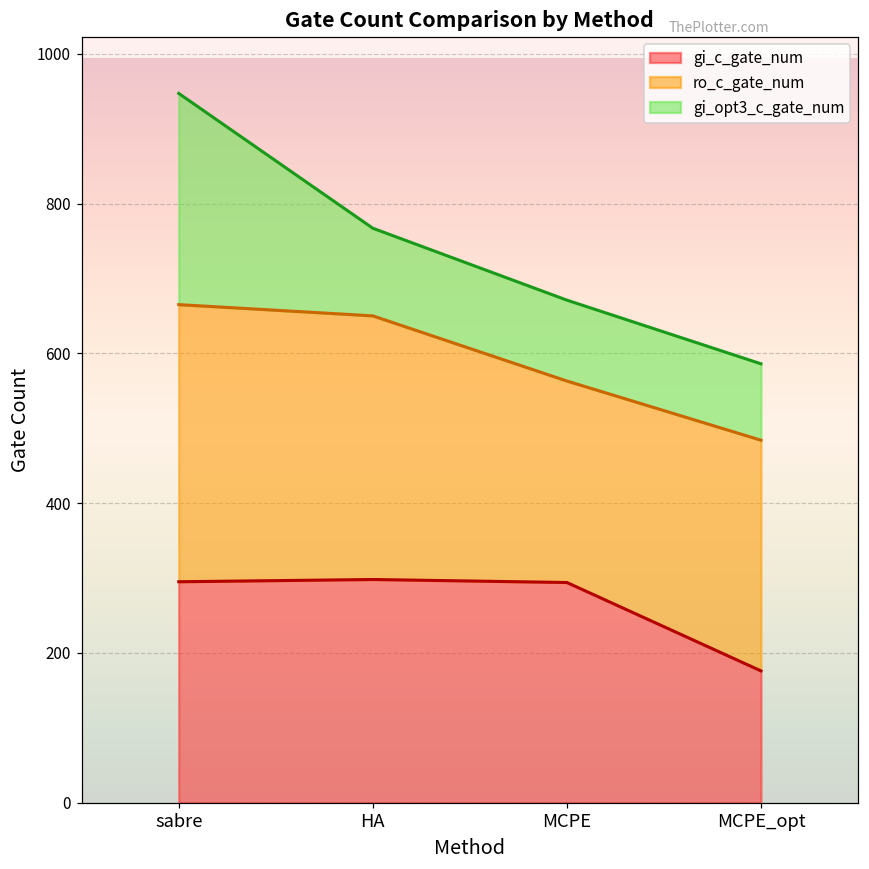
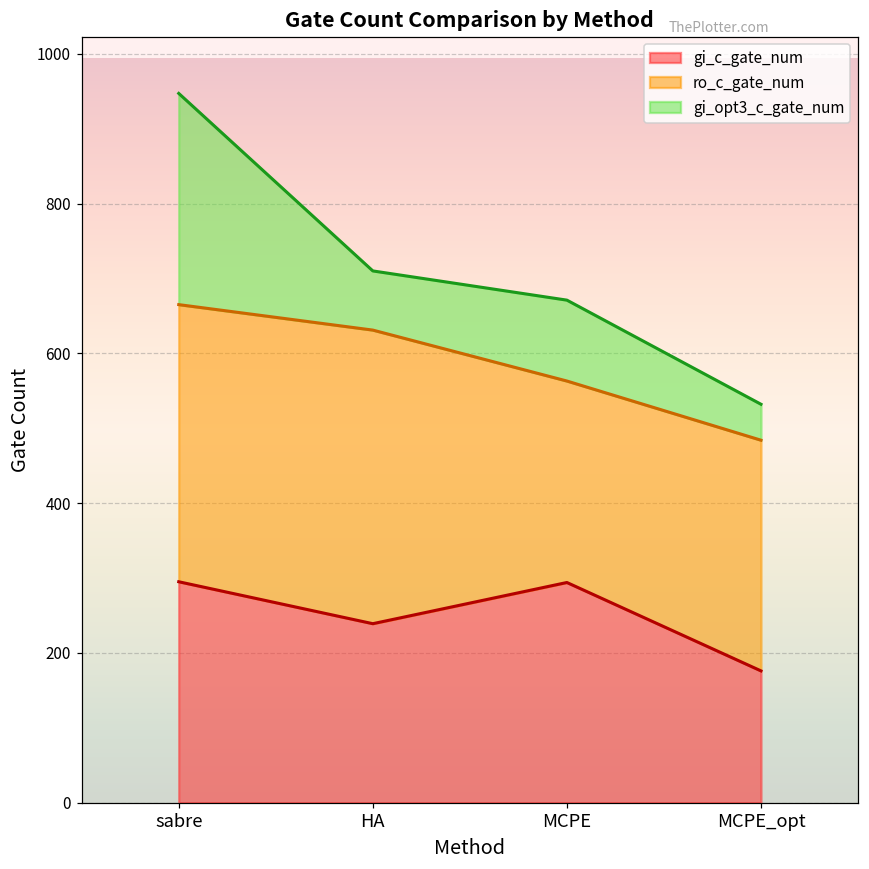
  {
    "gi_c_gate_num": {
      "sabre": 300,
-     "HA": 300,
+     "HA": 240,
      "MCPE": 290,
      "MCPE_opt": 180
    },
    "ro_c_gate_num": {
      "sabre": 370,
-     "HA": 350,
+     "HA": 390,
      "MCPE": 270,
      "MCPE_opt": 310
    },
    "gi_opt3_c_gate_num": {
      "sabre": 280,
-     "HA": 120,
+     "HA": 80,
      "MCPE": 110,
-     "MCPE_opt": 100
+     "MCPE_opt": 50
    }
  }
